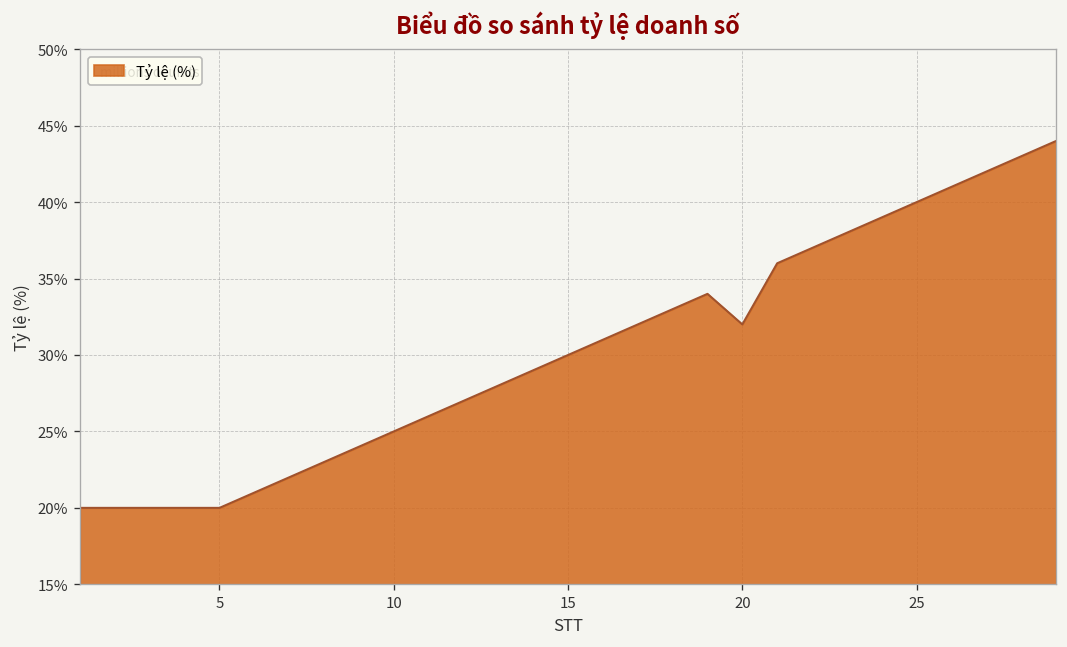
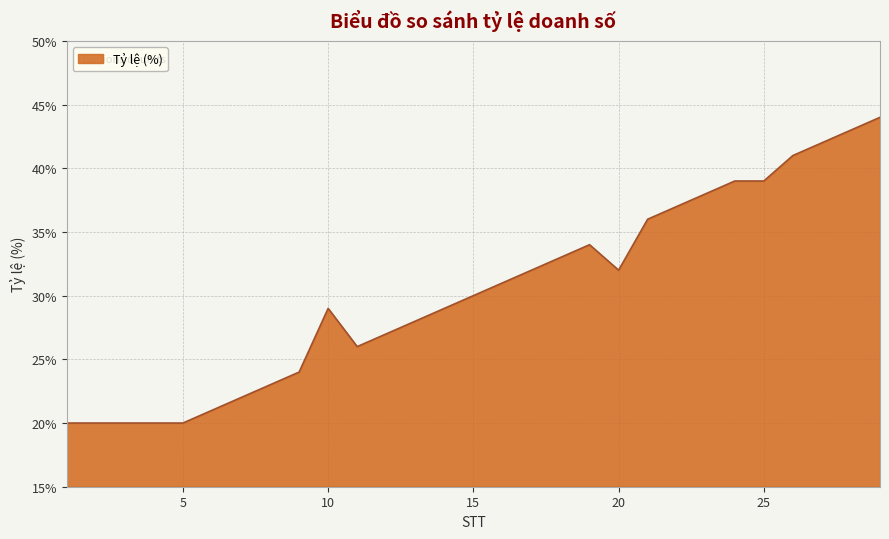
  {
    "5": "20%",
-   "10": "25%",
+   "10": "29%",
    "15": "30%",
    "20": "32%",
-   "25": "40%"
+   "25": "39%"
  }
